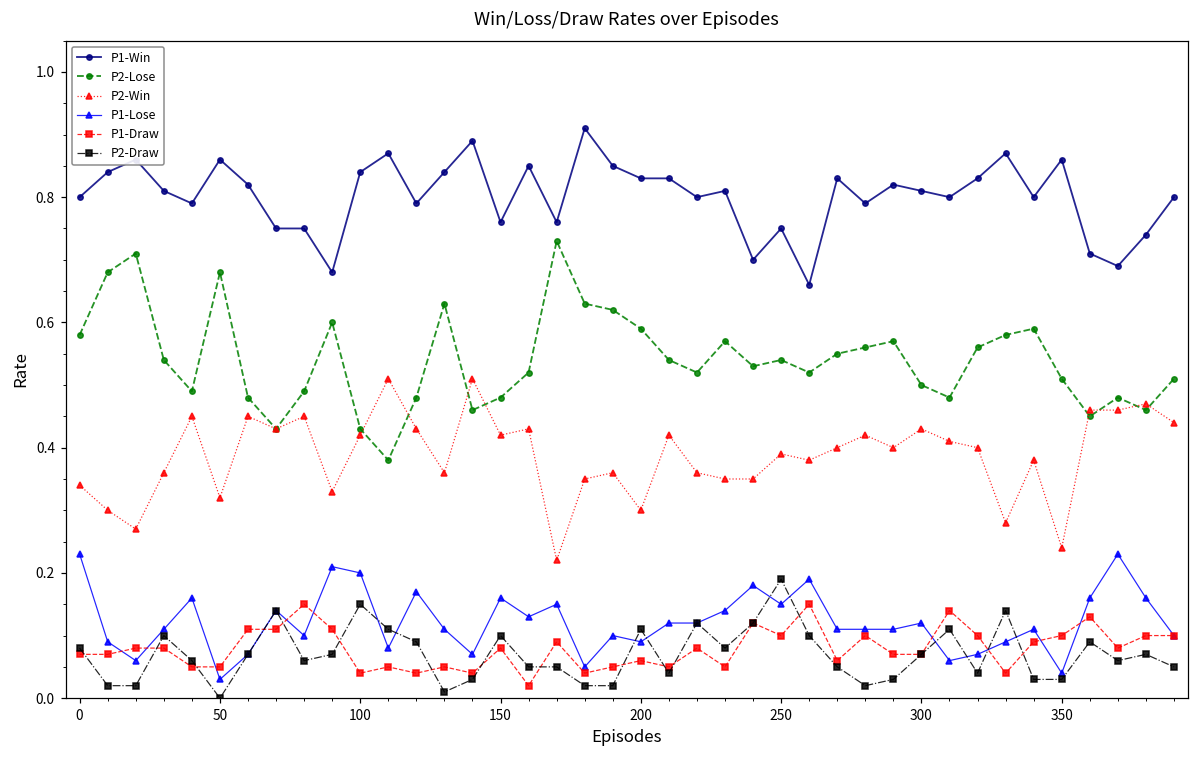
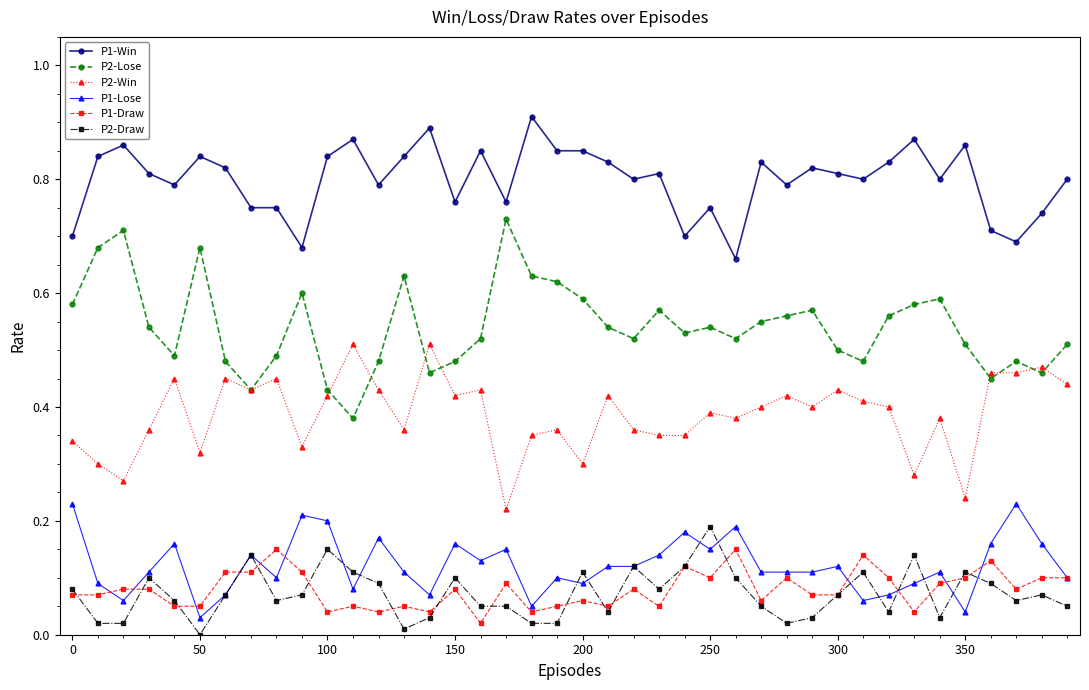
  {
    "P1-Win": {
-     "0": 0.8,
-     "50": 0.86,
+     "0": 0.7,
+     "50": 0.84,
      "100": 0.84,
      "150": 0.76,
-     "200": 0.83,
+     "200": 0.85,
      "250": 0.75,
      "300": 0.81,
      "350": 0.86
    },
    "P2-Lose": {
      "0": 0.58,
      "50": 0.68,
      "100": 0.43,
      "150": 0.48,
      "200": 0.59,
      "250": 0.54,
      "300": 0.50,
      "350": 0.51
    },
    "P1-Lose": {
      "0": 0.23,
      "50": 0.03,
      "100": 0.20,
      "150": 0.16,
      "200": 0.09,
      "250": 0.15,
      "300": 0.12,
      "350": 0.04
    },
    "P2-Draw": {
      "0": 0.08,
      "50": 0.00,
      "100": 0.15,
      "150": 0.10,
      "200": 0.11,
      "250": 0.19,
-     "350": 0.03
+     "350": 0.11
    }
  }
